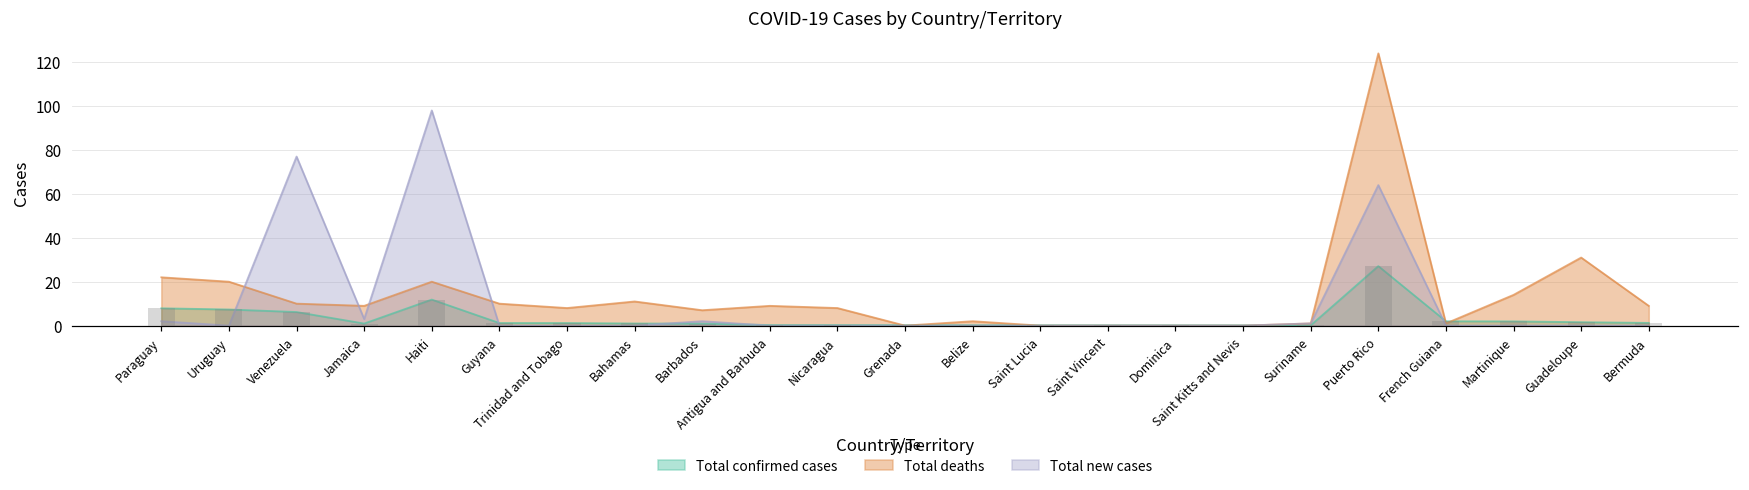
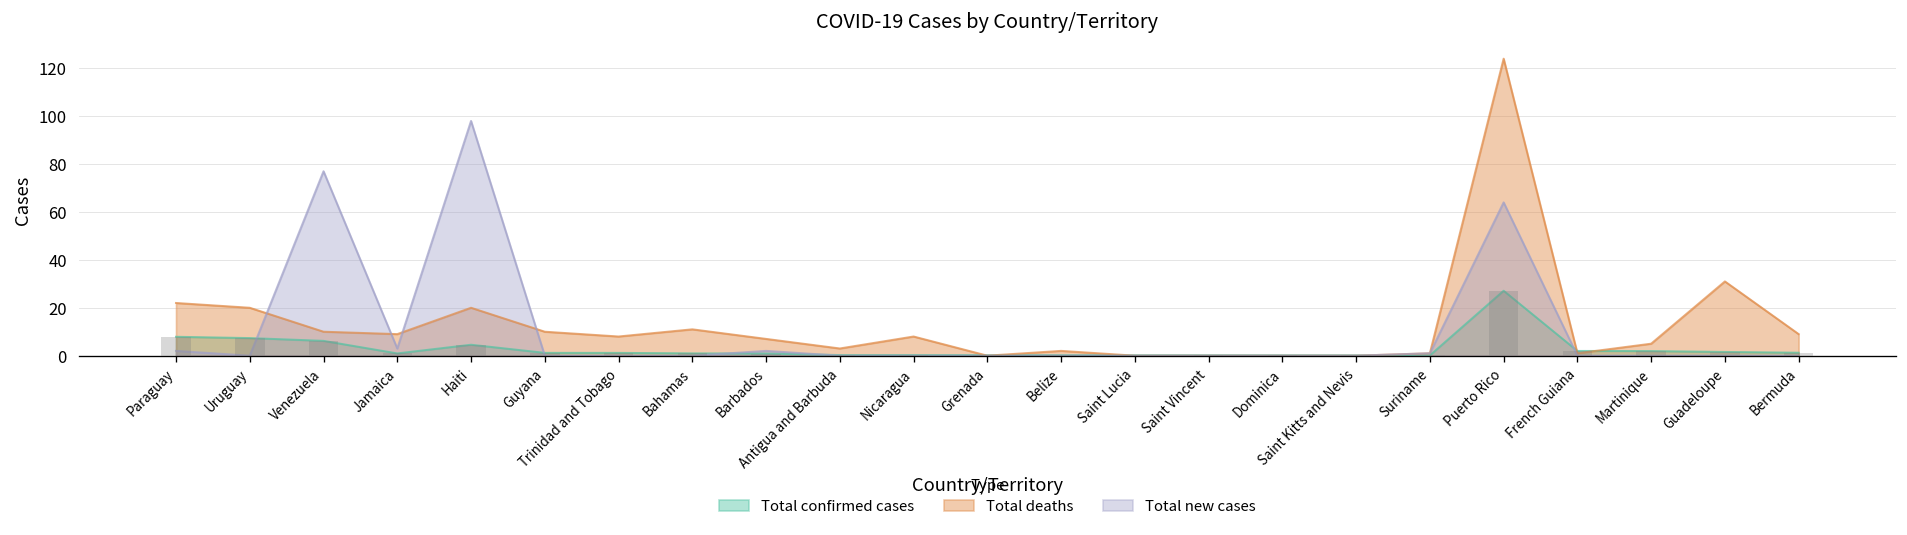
  {
    "Total confirmed cases": {
      "Paraguay": 8,
      "Uruguay": 7,
      "Venezuela": 6,
      "Jamaica": 1,
-     "Haiti": 12,
+     "Haiti": 5,
      "Puerto Rico": 27,
      "Martinique": 2,
      "Guadeloupe": 2
    },
    "Total deaths": {
      "Paraguay": 22,
      "Uruguay": 20,
      "Venezuela": 10,
      "Jamaica": 9,
      "Haiti": 20,
      "Guyana": 10,
      "Trinidad and Tobago": 8,
      "Bahamas": 11,
      "Barbados": 7,
-     "Antigua and Barbuda": 9,
+     "Antigua and Barbuda": 3,
      "Nicaragua": 8,
      "Belize": 2,
      "Puerto Rico": 124,
-     "Martinique": 14,
+     "Martinique": 5,
      "Guadeloupe": 31,
      "Bermuda": 9
    }
  }
